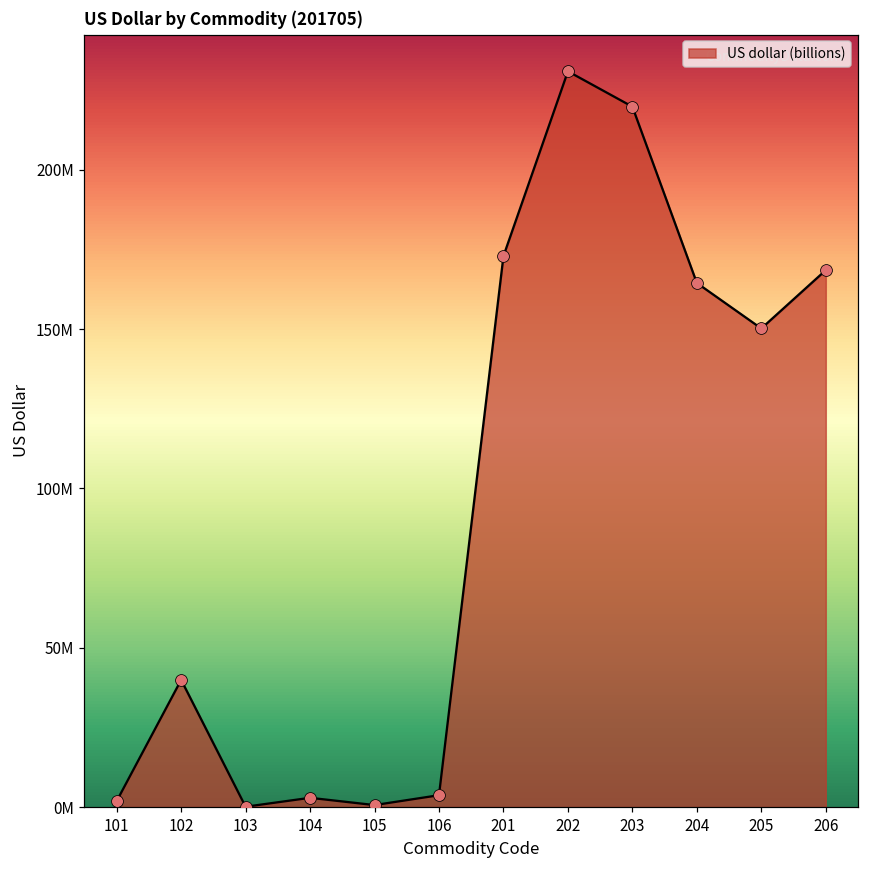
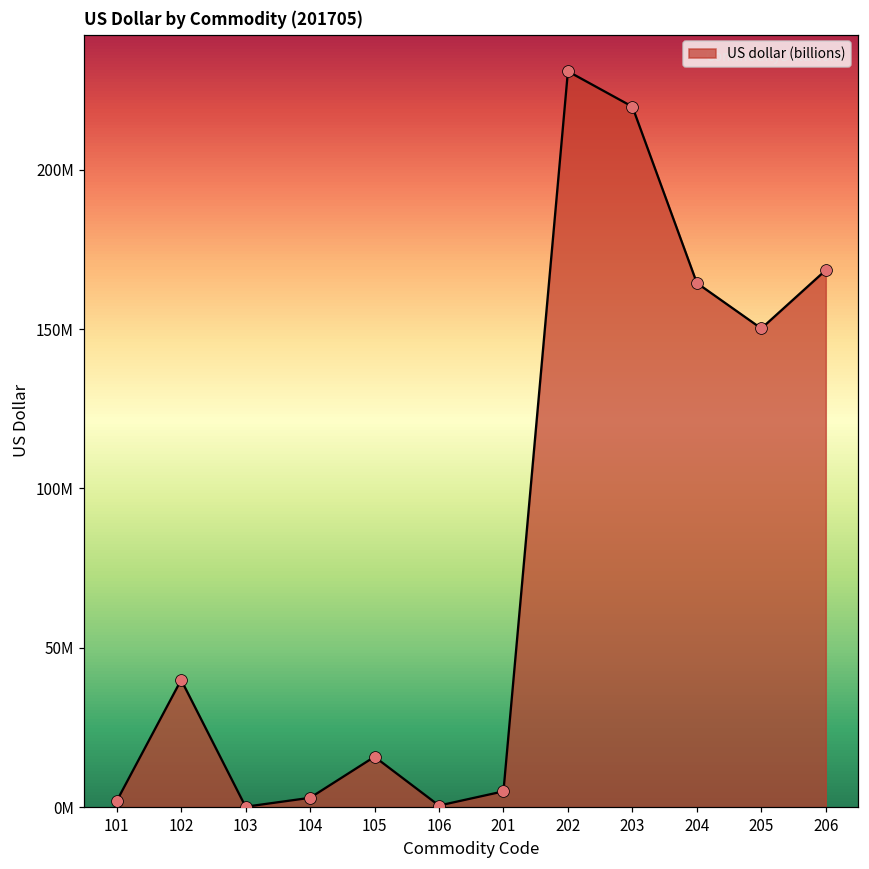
  {
    "101": 2000000,
    "102": 40000000,
    "103": 0,
    "104": 3000000,
-   "105": 1000000,
-   "106": 4000000,
-   "201": 173000000,
+   "105": 16000000,
+   "106": 0,
+   "201": 5000000,
    "202": 231000000,
    "203": 220000000,
    "204": 164000000,
    "205": 150000000,
    "206": 169000000
  }
